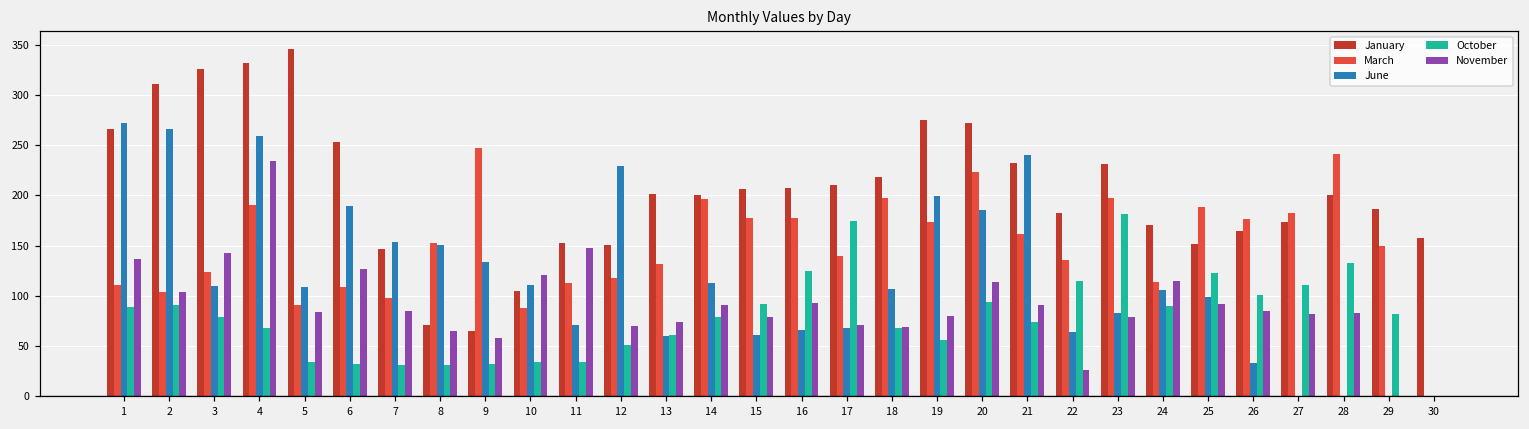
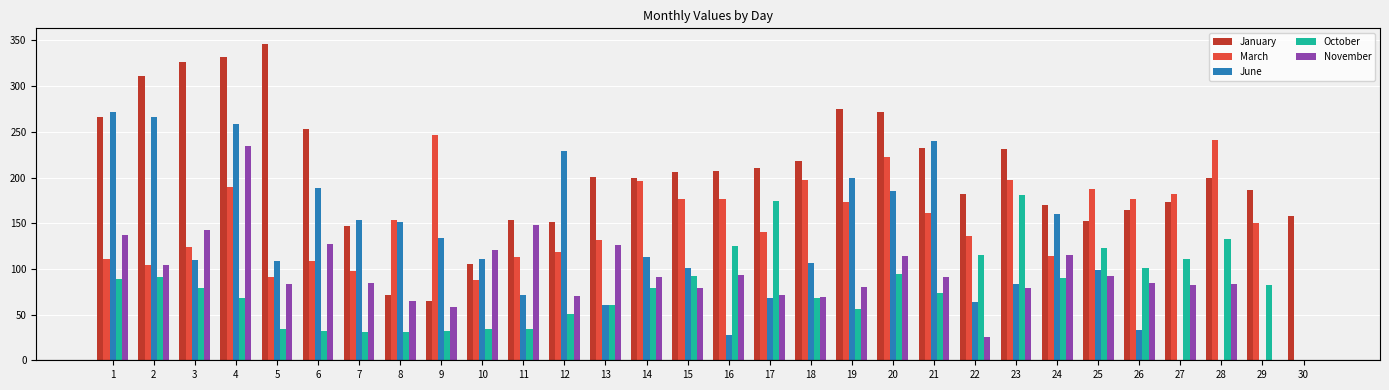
  {
    "June": {
      "1": 270,
      "2": 270,
      "3": 110,
      "4": 260,
      "5": 110,
      "6": 190,
      "7": 150,
      "8": 150,
      "9": 130,
      "10": 110,
      "11": 70,
      "12": 230,
      "13": 60,
      "14": 110,
-     "15": 60,
-     "16": 70,
+     "15": 100,
+     "16": 30,
      "17": 70,
      "18": 110,
      "19": 200,
      "20": 190,
      "21": 240,
      "22": 60,
      "23": 80,
-     "24": 110,
+     "24": 160,
      "25": 100,
      "26": 30,
      "27": 0,
      "28": 0,
      "29": 0,
      "30": 0
    },
    "October": {
      "1": 90,
      "2": 90,
      "3": 80,
      "4": 70,
      "5": 30,
      "6": 30,
      "7": 30,
      "8": 30,
      "9": 30,
      "10": 30,
      "11": 30,
      "12": 50,
      "13": 60,
      "14": 80,
      "15": 90,
      "16": 130,
      "17": 170,
      "18": 70,
      "19": 60,
      "20": 90,
      "21": 70,
      "22": 120,
      "23": 180,
      "24": 90,
      "25": 120,
      "26": 100,
      "27": 110,
      "28": 130,
      "29": 80,
      "30": 0
    },
    "November": {
      "1": 140,
      "2": 100,
      "3": 140,
      "4": 230,
      "5": 80,
      "6": 130,
      "7": 90,
      "8": 70,
      "9": 60,
      "10": 120,
      "11": 150,
      "12": 70,
-     "13": 70,
+     "13": 130,
      "14": 90,
      "15": 80,
      "16": 90,
      "17": 70,
      "18": 70,
      "19": 80,
      "20": 110,
      "21": 90,
      "22": 30,
      "23": 80,
      "24": 120,
      "25": 90,
      "26": 90,
      "27": 80,
      "28": 80,
      "29": 0,
      "30": 0
    }
  }
